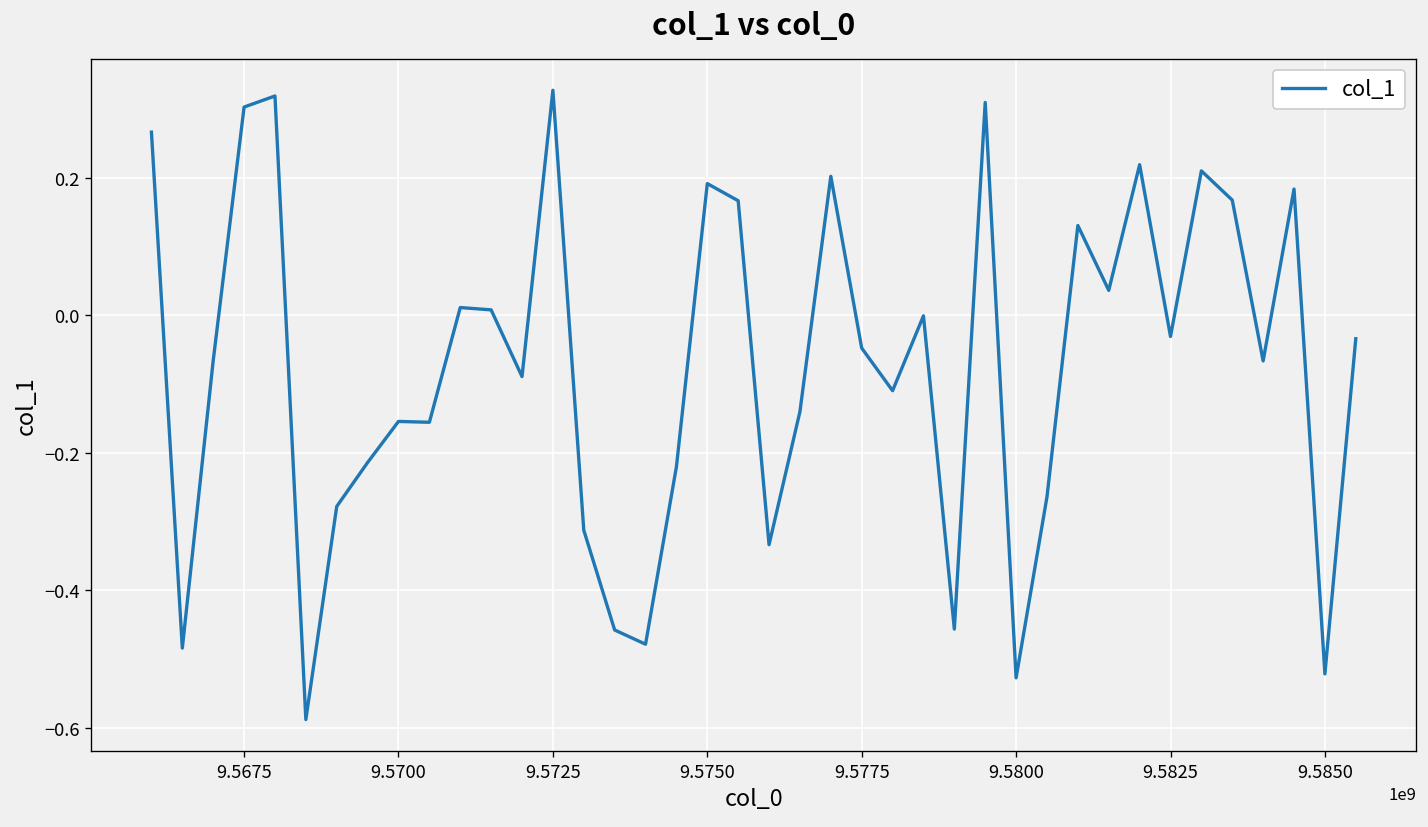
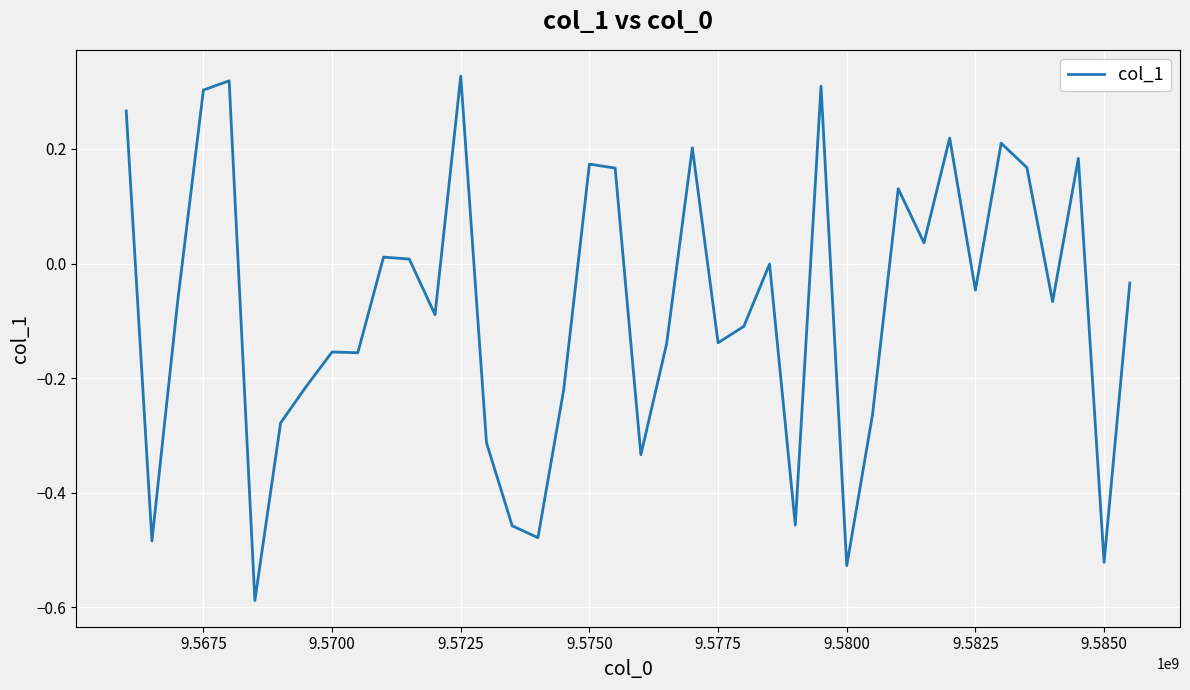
  {
    "9.5675": 0.30,
    "9.5700": -0.15,
    "9.5725": 0.33,
-   "9.5750": 0.19,
-   "9.5775": -0.05,
+   "9.5750": 0.17,
+   "9.5775": -0.14,
    "9.5800": -0.53,
-   "9.5825": -0.03,
+   "9.5825": -0.05,
    "9.5850": -0.52
  }
